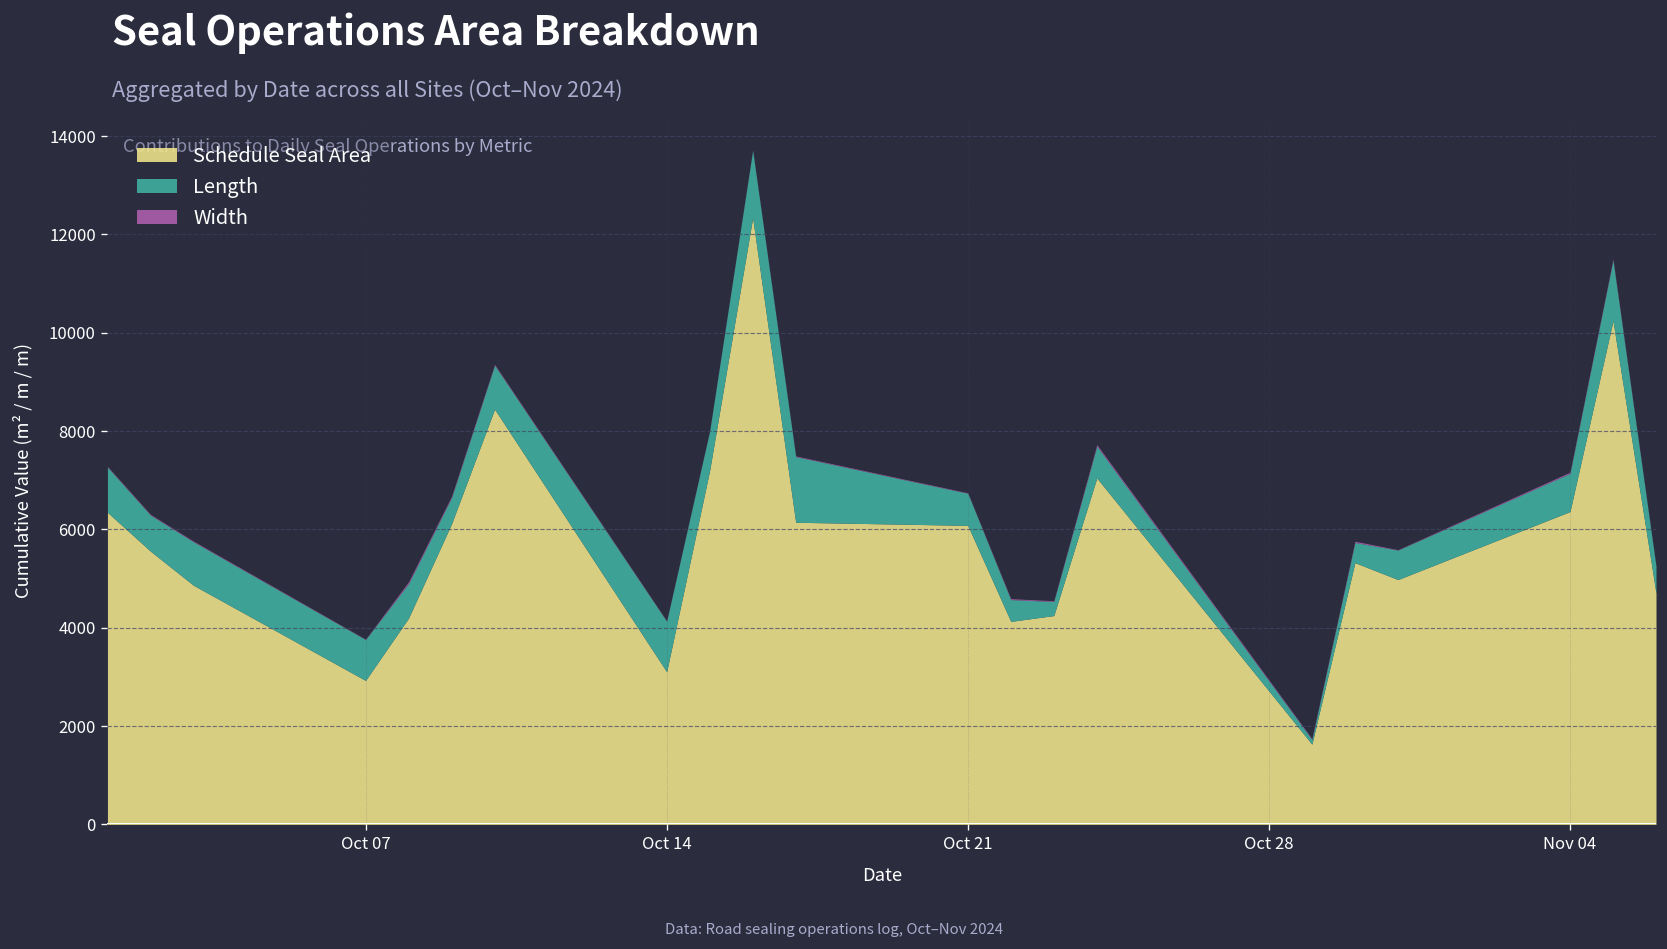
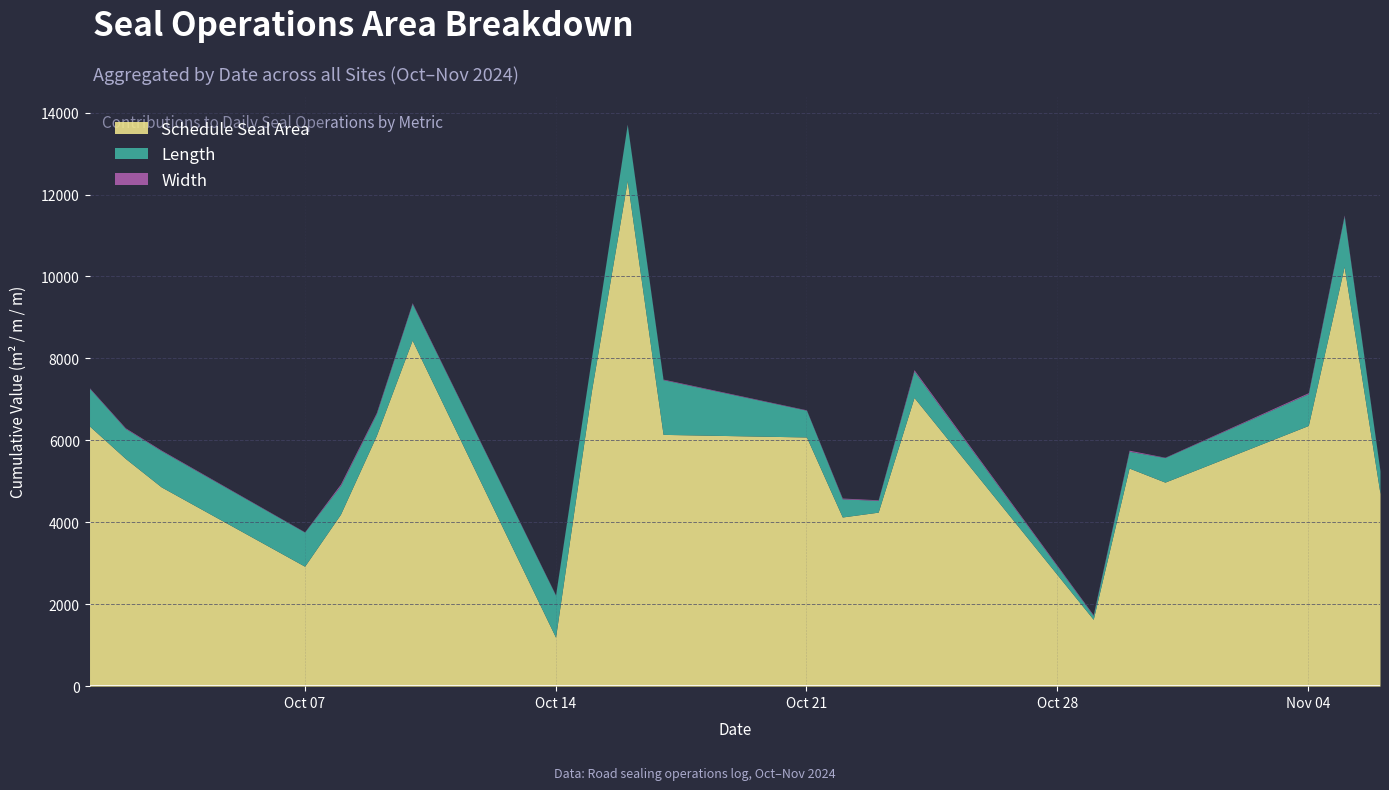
  {
    "Schedule Seal Area": {
      "Oct 07": 2900,
-     "Oct 14": 3100,
+     "Oct 14": 1200,
      "Oct 21": 6100,
      "Nov 04": 6400
    }
  }
